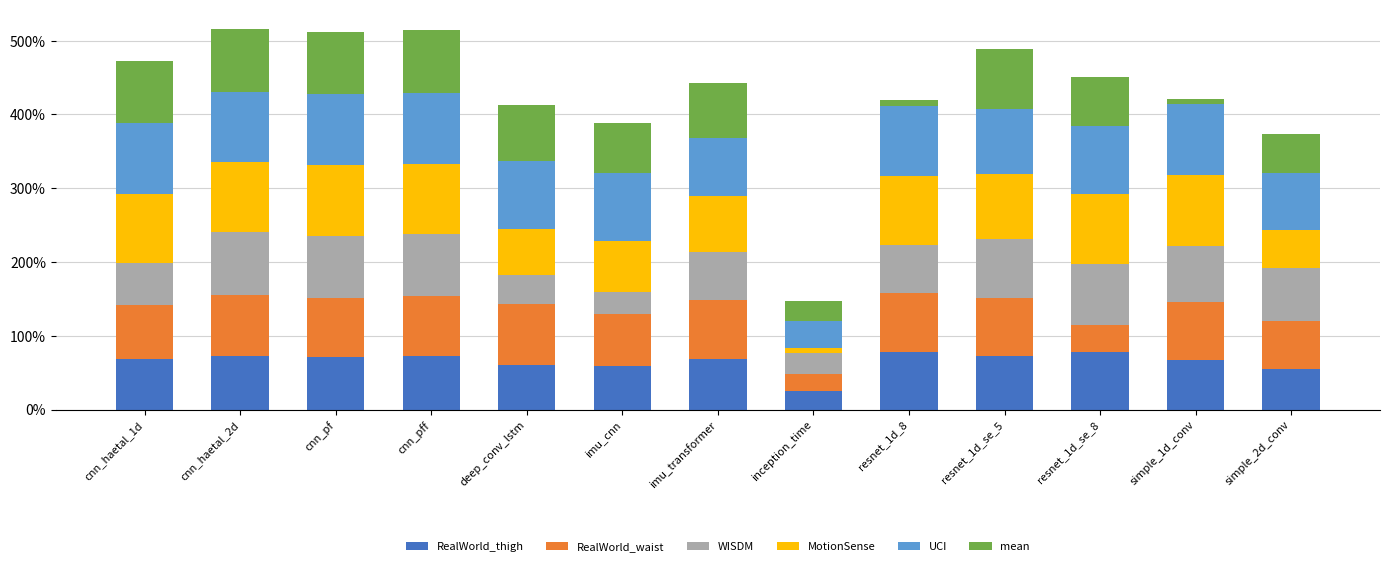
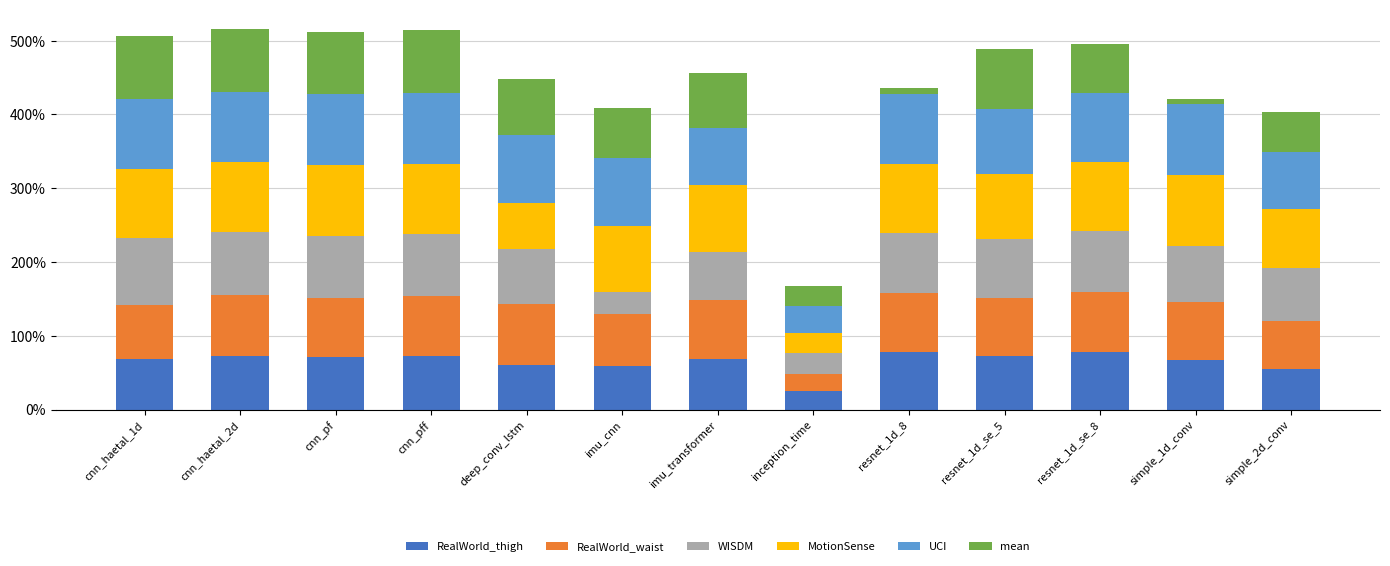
  {
    "RealWorld_waist": {
      "cnn_haetal_1d": "70%",
      "cnn_haetal_2d": "80%",
      "cnn_pf": "80%",
      "cnn_pff": "80%",
      "deep_conv_lstm": "80%",
      "imu_cnn": "70%",
      "imu_transformer": "80%",
      "inception_time": "20%",
      "resnet_1d_8": "80%",
      "resnet_1d_se_5": "80%",
-     "resnet_1d_se_8": "40%",
+     "resnet_1d_se_8": "80%",
      "simple_1d_conv": "80%",
      "simple_2d_conv": "60%"
    },
    "WISDM": {
-     "cnn_haetal_1d": "60%",
+     "cnn_haetal_1d": "90%",
      "cnn_haetal_2d": "90%",
      "cnn_pf": "80%",
      "cnn_pff": "80%",
-     "deep_conv_lstm": "40%",
+     "deep_conv_lstm": "70%",
      "imu_cnn": "30%",
      "imu_transformer": "60%",
      "inception_time": "30%",
-     "resnet_1d_8": "60%",
+     "resnet_1d_8": "80%",
      "resnet_1d_se_5": "80%",
      "resnet_1d_se_8": "80%",
      "simple_1d_conv": "80%",
      "simple_2d_conv": "70%"
    },
    "MotionSense": {
      "cnn_haetal_1d": "90%",
      "cnn_haetal_2d": "90%",
      "cnn_pf": "100%",
      "cnn_pff": "90%",
      "deep_conv_lstm": "60%",
-     "imu_cnn": "70%",
-     "imu_transformer": "80%",
-     "inception_time": "10%",
+     "imu_cnn": "90%",
+     "imu_transformer": "90%",
+     "inception_time": "30%",
      "resnet_1d_8": "90%",
      "resnet_1d_se_5": "90%",
      "resnet_1d_se_8": "90%",
      "simple_1d_conv": "100%",
-     "simple_2d_conv": "50%"
+     "simple_2d_conv": "80%"
    },
    "mean": {
      "cnn_haetal_1d": "80%",
      "cnn_haetal_2d": "90%",
      "cnn_pf": "80%",
      "cnn_pff": "90%",
      "deep_conv_lstm": "70%",
      "imu_cnn": "70%",
      "imu_transformer": "70%",
      "inception_time": "30%",
      "resnet_1d_8": "10%",
      "resnet_1d_se_5": "80%",
      "resnet_1d_se_8": "70%",
      "simple_1d_conv": "10%",
      "simple_2d_conv": "50%"
    }
  }
